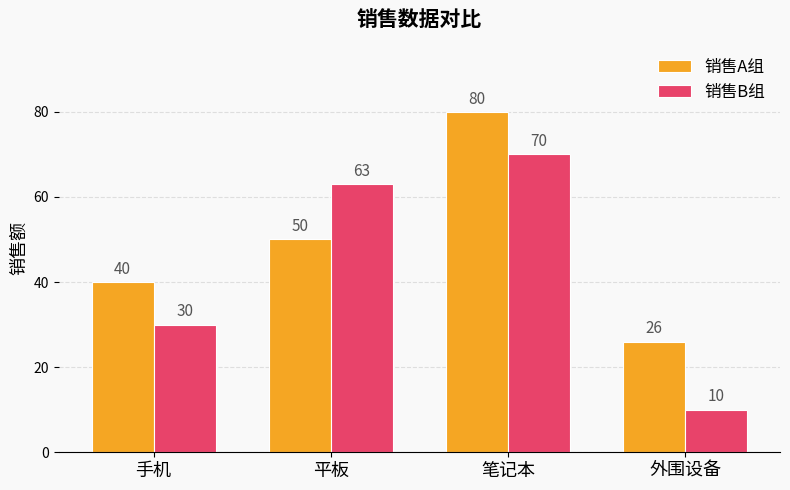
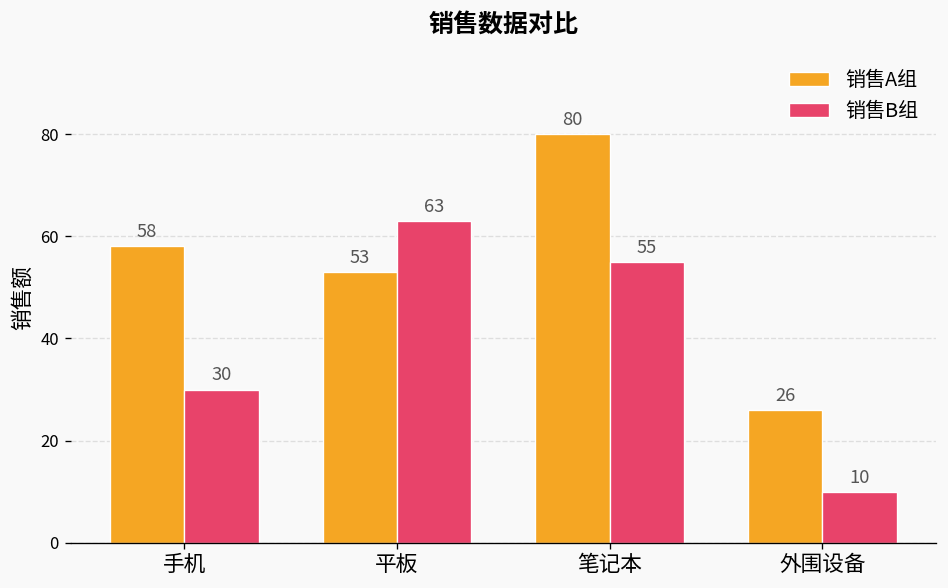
  {
    "销售A组": {
-     "手机": 40,
-     "平板": 50,
+     "手机": 58,
+     "平板": 53,
      "笔记本": 80,
      "外围设备": 26
    },
    "销售B组": {
      "手机": 30,
      "平板": 63,
-     "笔记本": 70,
+     "笔记本": 55,
      "外围设备": 10
    }
  }
